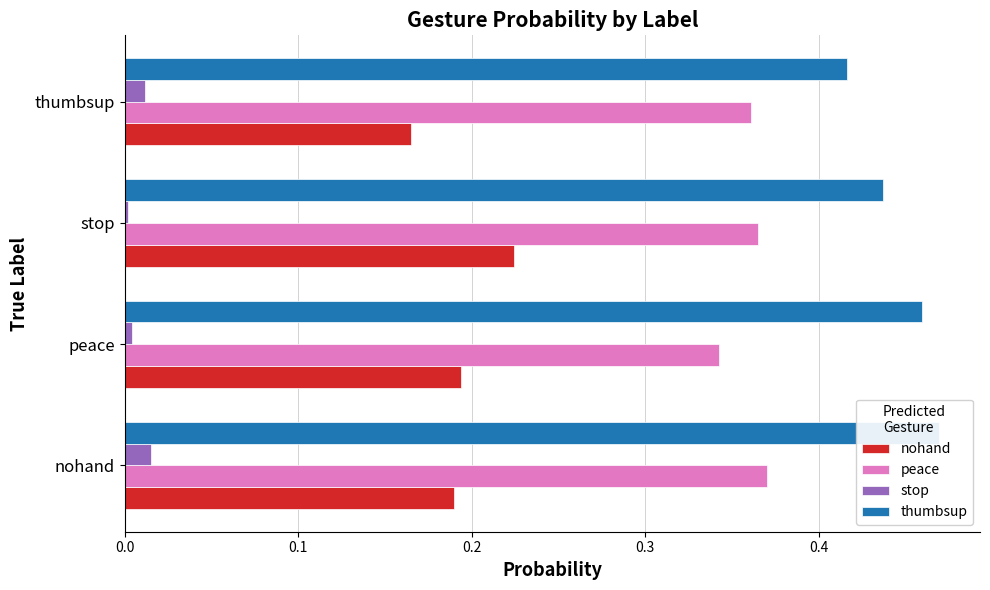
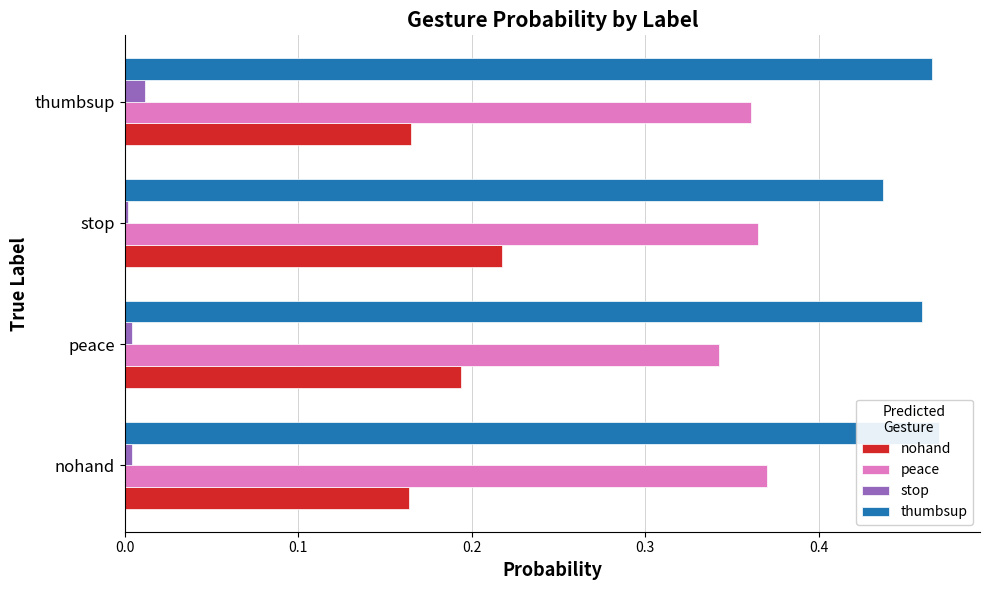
  {
    "nohand": {
      "thumbsup": 0.165,
-     "stop": 0.225,
+     "stop": 0.217,
      "peace": 0.194,
-     "nohand": 0.190
+     "nohand": 0.164
    },
    "peace": {
      "thumbsup": 0.361,
      "stop": 0.365,
      "peace": 0.342,
      "nohand": 0.370
    },
    "stop": {
      "thumbsup": 0.012,
      "stop": 0.002,
      "peace": 0.004,
-     "nohand": 0.015
+     "nohand": 0.004
    },
    "thumbsup": {
-     "thumbsup": 0.416,
+     "thumbsup": 0.465,
      "stop": 0.437,
      "peace": 0.460
    }
  }
